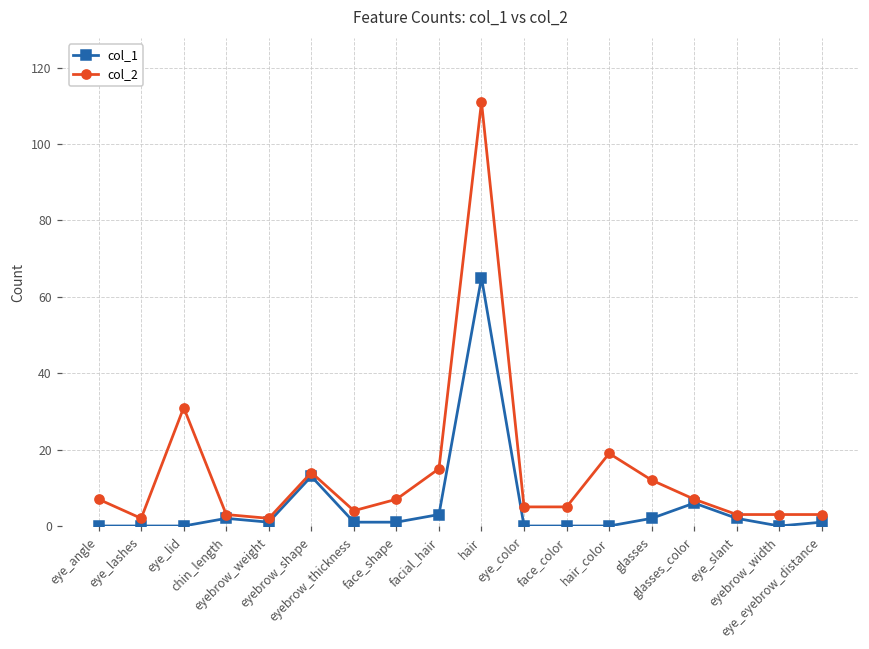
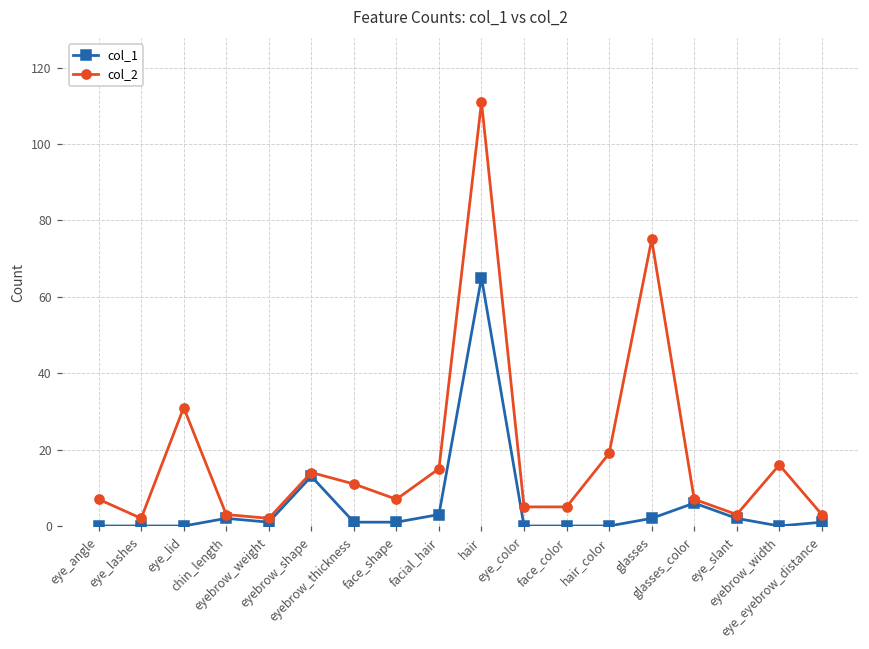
  {
    "col_1": {
      "eye_angle": 0,
      "eye_lashes": 0,
      "eye_lid": 0,
      "chin_length": 2,
      "eyebrow_weight": 1,
      "eyebrow_shape": 13,
      "eyebrow_thickness": 1,
      "face_shape": 1,
      "facial_hair": 3,
      "hair": 65,
      "eye_color": 0,
      "face_color": 0,
      "hair_color": 0,
      "glasses": 2,
      "glasses_color": 6,
      "eye_slant": 2,
      "eyebrow_width": 0,
      "eye_eyebrow_distance": 1
    },
    "col_2": {
      "eye_angle": 7,
      "eye_lashes": 2,
      "eye_lid": 31,
      "chin_length": 3,
      "eyebrow_weight": 2,
      "eyebrow_shape": 14,
-     "eyebrow_thickness": 4,
+     "eyebrow_thickness": 11,
      "face_shape": 7,
      "facial_hair": 15,
      "hair": 111,
      "eye_color": 5,
      "face_color": 5,
      "hair_color": 19,
-     "glasses": 12,
+     "glasses": 75,
      "glasses_color": 7,
      "eye_slant": 3,
-     "eyebrow_width": 3,
+     "eyebrow_width": 16,
      "eye_eyebrow_distance": 3
    }
  }
